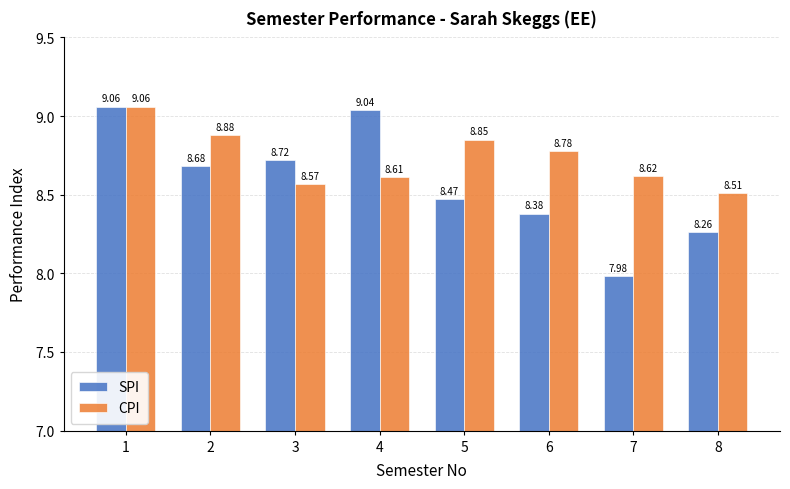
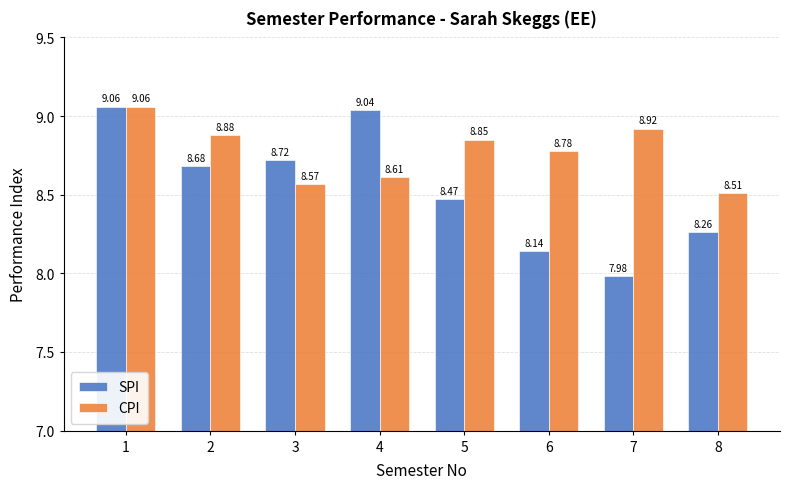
  {
    "SPI": {
      "1": 9.06,
      "2": 8.68,
      "3": 8.72,
      "4": 9.04,
      "5": 8.47,
-     "6": 8.38,
+     "6": 8.14,
      "7": 7.98,
      "8": 8.26
    },
    "CPI": {
      "1": 9.06,
      "2": 8.88,
      "3": 8.57,
      "4": 8.61,
      "5": 8.85,
      "6": 8.78,
-     "7": 8.62,
+     "7": 8.92,
      "8": 8.51
    }
  }
